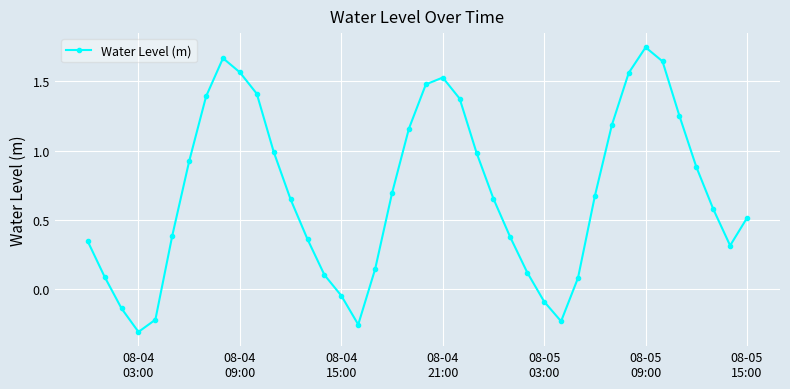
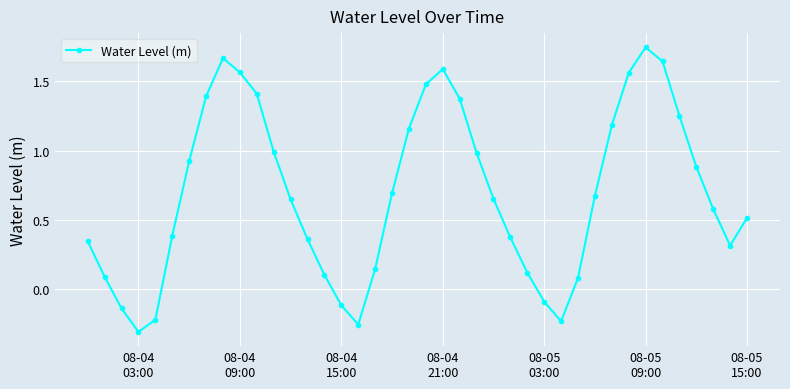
  {
    "08-04 03:00": -0.31,
    "08-04 09:00": 1.57,
-   "08-04 15:00": -0.05,
-   "08-04 21:00": 1.53,
+   "08-04 15:00": -0.12,
+   "08-04 21:00": 1.59,
    "08-05 03:00": -0.09,
    "08-05 09:00": 1.75,
    "08-05 15:00": 0.51
  }
